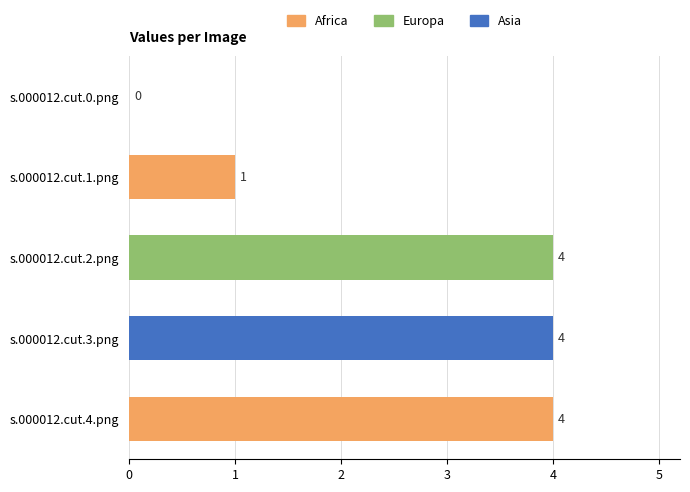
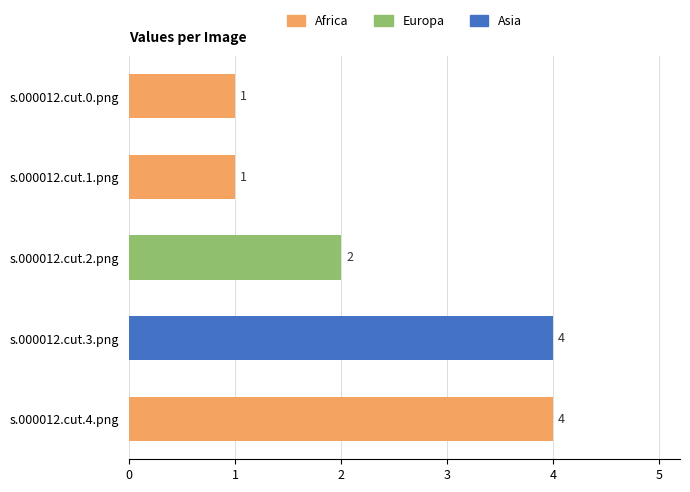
  {
-   "s.000012.cut.0.png": 0,
+   "s.000012.cut.0.png": 1,
    "s.000012.cut.1.png": 1,
-   "s.000012.cut.2.png": 4,
+   "s.000012.cut.2.png": 2,
    "s.000012.cut.3.png": 4,
    "s.000012.cut.4.png": 4
  }
